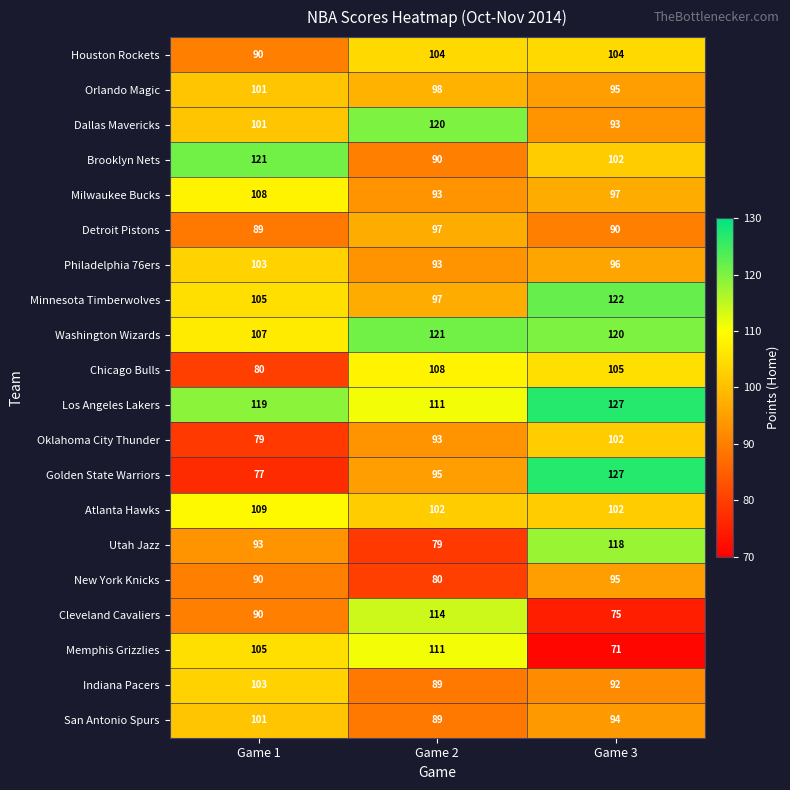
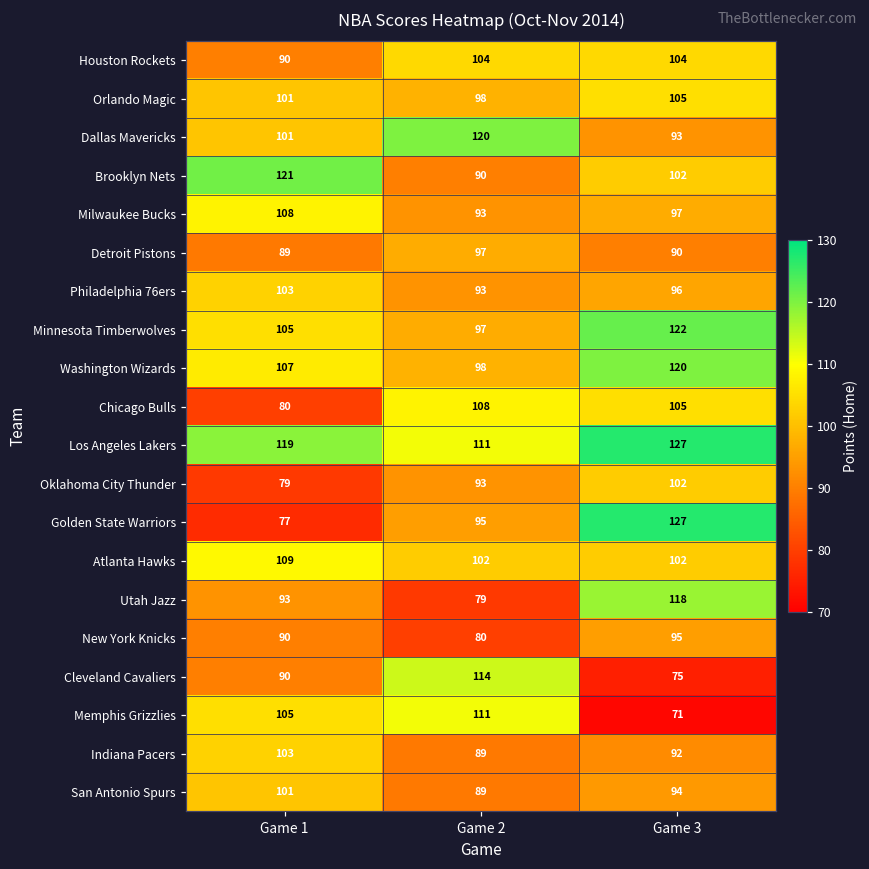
  {
    "Houston Rockets": {
      "Game 1": 90,
      "Game 2": 104,
      "Game 3": 104
    },
    "Orlando Magic": {
      "Game 1": 101,
      "Game 2": 98,
-     "Game 3": 95
+     "Game 3": 105
    },
    "Dallas Mavericks": {
      "Game 1": 101,
      "Game 2": 120,
      "Game 3": 93
    },
    "Brooklyn Nets": {
      "Game 1": 121,
      "Game 2": 90,
      "Game 3": 102
    },
    "Milwaukee Bucks": {
      "Game 1": 108,
      "Game 2": 93,
      "Game 3": 97
    },
    "Detroit Pistons": {
      "Game 1": 89,
      "Game 2": 97,
      "Game 3": 90
    },
    "Philadelphia 76ers": {
      "Game 1": 103,
      "Game 2": 93,
      "Game 3": 96
    },
    "Minnesota Timberwolves": {
      "Game 1": 105,
      "Game 2": 97,
      "Game 3": 122
    },
    "Washington Wizards": {
      "Game 1": 107,
-     "Game 2": 121,
+     "Game 2": 98,
      "Game 3": 120
    },
    "Chicago Bulls": {
      "Game 1": 80,
      "Game 2": 108,
      "Game 3": 105
    },
    "Los Angeles Lakers": {
      "Game 1": 119,
      "Game 2": 111,
      "Game 3": 127
    },
    "Oklahoma City Thunder": {
      "Game 1": 79,
      "Game 2": 93,
      "Game 3": 102
    },
    "Golden State Warriors": {
      "Game 1": 77,
      "Game 2": 95,
      "Game 3": 127
    },
    "Atlanta Hawks": {
      "Game 1": 109,
      "Game 2": 102,
      "Game 3": 102
    },
    "Utah Jazz": {
      "Game 1": 93,
      "Game 2": 79,
      "Game 3": 118
    },
    "New York Knicks": {
      "Game 1": 90,
      "Game 2": 80,
      "Game 3": 95
    },
    "Cleveland Cavaliers": {
      "Game 1": 90,
      "Game 2": 114,
      "Game 3": 75
    },
    "Memphis Grizzlies": {
      "Game 1": 105,
      "Game 2": 111,
      "Game 3": 71
    },
    "Indiana Pacers": {
      "Game 1": 103,
      "Game 2": 89,
      "Game 3": 92
    },
    "San Antonio Spurs": {
      "Game 1": 101,
      "Game 2": 89,
      "Game 3": 94
    }
  }
